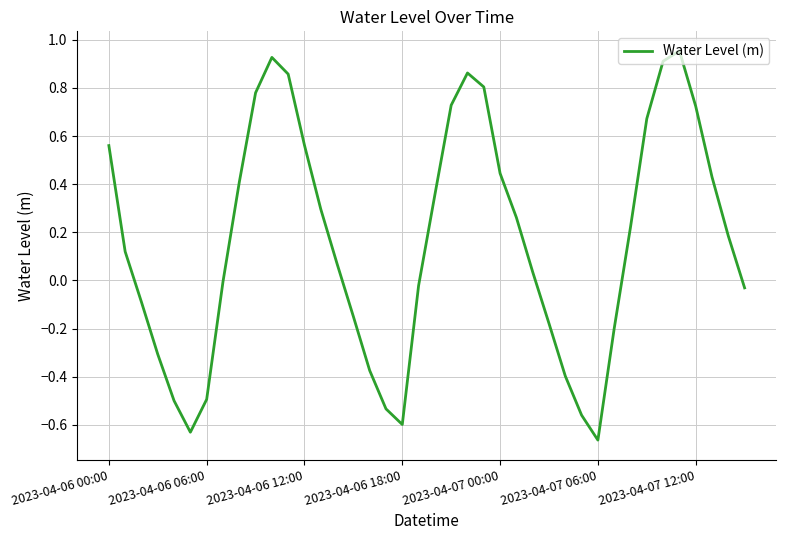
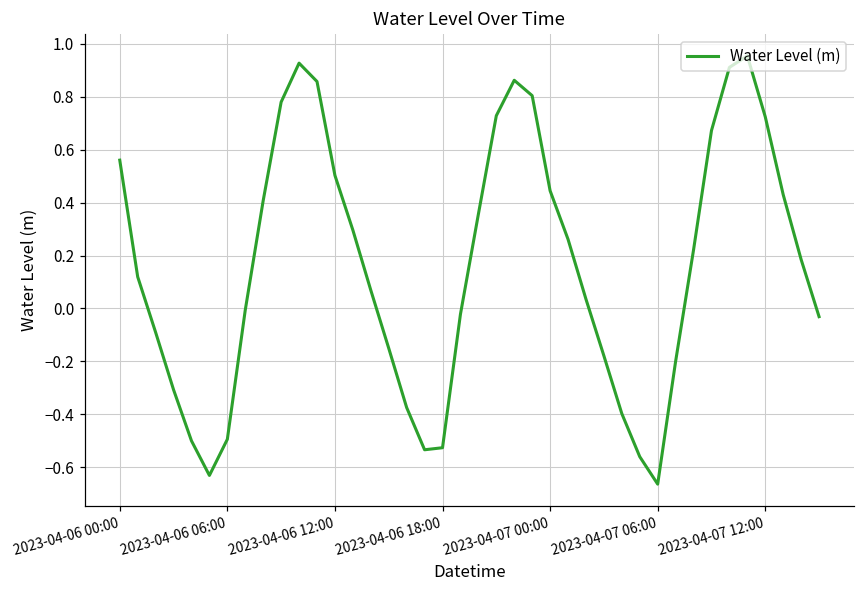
  {
    "2023-04-06 00:00": 0.56,
    "2023-04-06 06:00": -0.49,
-   "2023-04-06 12:00": 0.56,
-   "2023-04-06 18:00": -0.60,
+   "2023-04-06 12:00": 0.50,
+   "2023-04-06 18:00": -0.53,
    "2023-04-07 00:00": 0.45,
    "2023-04-07 06:00": -0.66,
    "2023-04-07 12:00": 0.72
  }
